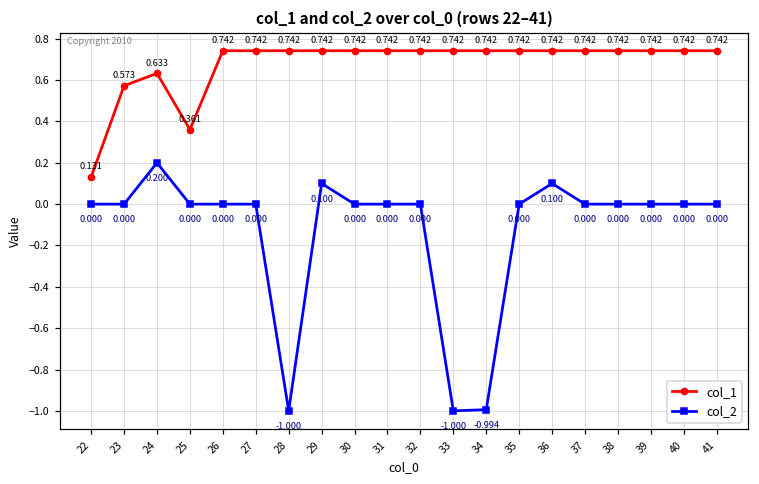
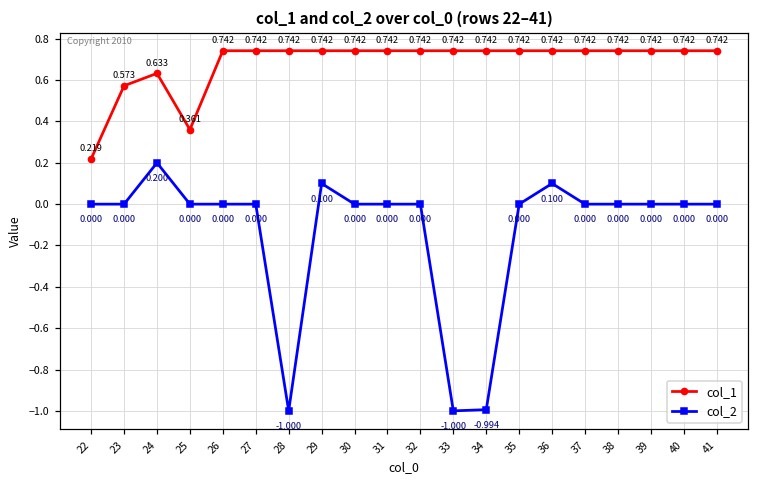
  {
    "col_1": {
-     "22": 0.131,
+     "22": 0.219,
      "23": 0.573,
      "24": 0.633,
      "25": 0.361,
      "26": 0.742,
      "27": 0.742,
      "28": 0.742,
      "29": 0.742,
      "30": 0.742,
      "31": 0.742,
      "32": 0.742,
      "33": 0.742,
      "34": 0.742,
      "35": 0.742,
      "36": 0.742,
      "37": 0.742,
      "38": 0.742,
      "39": 0.742,
      "40": 0.742,
      "41": 0.742
    },
    "col_2": {
      "22": 0.000,
      "23": 0.000,
      "24": 0.200,
      "25": 0.000,
      "26": 0.000,
      "27": 0.000,
      "28": -1.000,
      "29": 0.100,
      "30": 0.000,
      "31": 0.000,
      "32": 0.000,
      "33": -1.000,
      "34": -0.994,
      "35": 0.000,
      "36": 0.100,
      "37": 0.000,
      "38": 0.000,
      "39": 0.000,
      "40": 0.000,
      "41": 0.000
    }
  }
